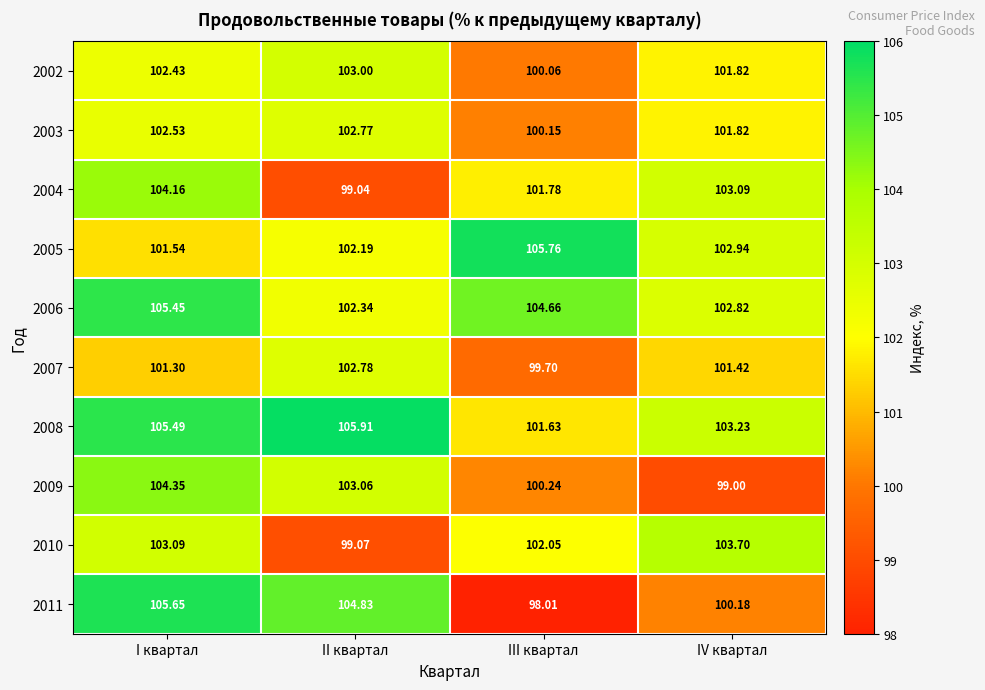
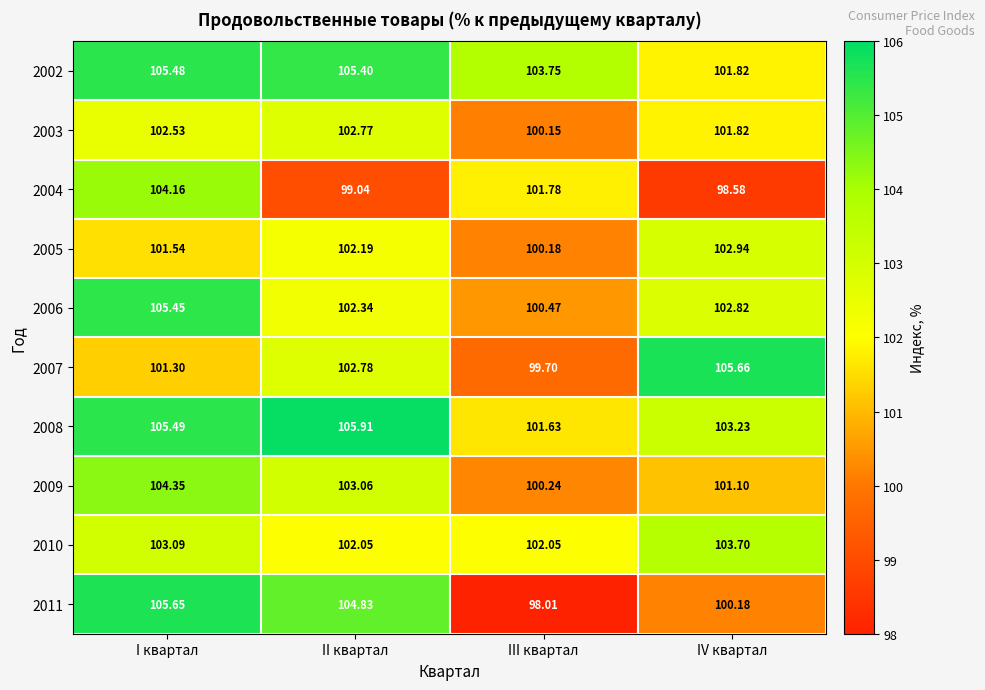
  {
    "2002": {
-     "I квартал": 102.43,
-     "II квартал": 103.00,
-     "III квартал": 100.06,
+     "I квартал": 105.48,
+     "II квартал": 105.40,
+     "III квартал": 103.75,
      "IV квартал": 101.82
    },
    "2003": {
      "I квартал": 102.53,
      "II квартал": 102.77,
      "III квартал": 100.15,
      "IV квартал": 101.82
    },
    "2004": {
      "I квартал": 104.16,
      "II квартал": 99.04,
      "III квартал": 101.78,
-     "IV квартал": 103.09
+     "IV квартал": 98.58
    },
    "2005": {
      "I квартал": 101.54,
      "II квартал": 102.19,
-     "III квартал": 105.76,
+     "III квартал": 100.18,
      "IV квартал": 102.94
    },
    "2006": {
      "I квартал": 105.45,
      "II квартал": 102.34,
-     "III квартал": 104.66,
+     "III квартал": 100.47,
      "IV квартал": 102.82
    },
    "2007": {
      "I квартал": 101.30,
      "II квартал": 102.78,
      "III квартал": 99.70,
-     "IV квартал": 101.42
+     "IV квартал": 105.66
    },
    "2008": {
      "I квартал": 105.49,
      "II квартал": 105.91,
      "III квартал": 101.63,
      "IV квартал": 103.23
    },
    "2009": {
      "I квартал": 104.35,
      "II квартал": 103.06,
      "III квартал": 100.24,
-     "IV квартал": 99.00
+     "IV квартал": 101.10
    },
    "2010": {
      "I квартал": 103.09,
-     "II квартал": 99.07,
+     "II квартал": 102.05,
      "III квартал": 102.05,
      "IV квартал": 103.70
    },
    "2011": {
      "I квартал": 105.65,
      "II квартал": 104.83,
      "III квартал": 98.01,
      "IV квартал": 100.18
    }
  }
